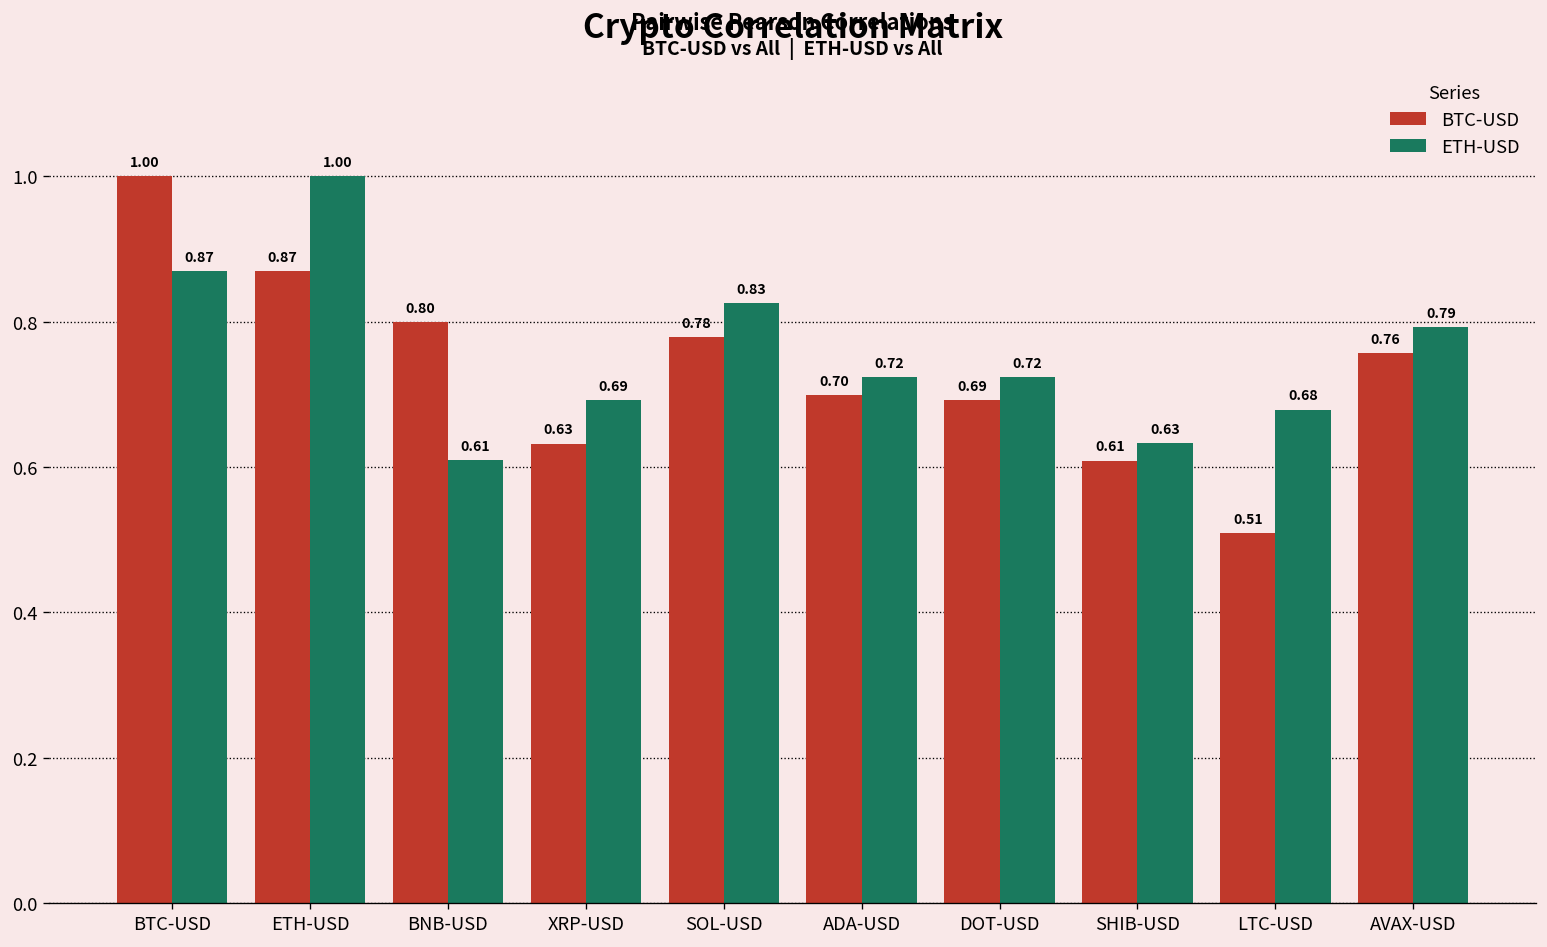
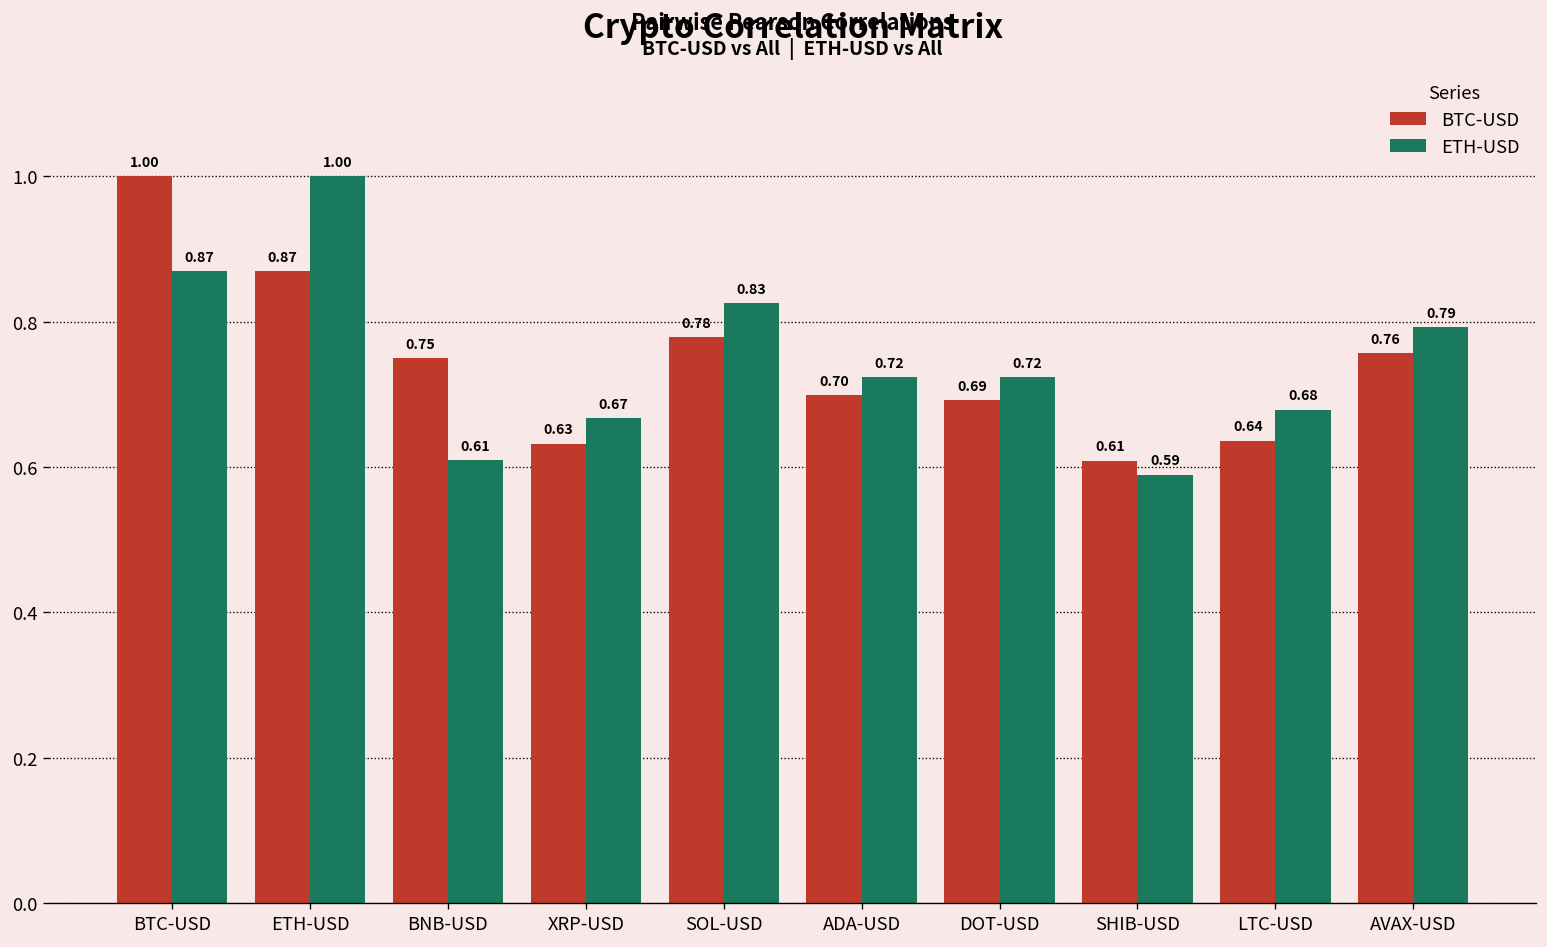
  {
    "BTC-USD": {
      "BTC-USD": 1.00,
      "ETH-USD": 0.87,
-     "BNB-USD": 0.80,
+     "BNB-USD": 0.75,
      "XRP-USD": 0.63,
      "SOL-USD": 0.78,
      "ADA-USD": 0.70,
      "DOT-USD": 0.69,
      "SHIB-USD": 0.61,
-     "LTC-USD": 0.51,
+     "LTC-USD": 0.64,
      "AVAX-USD": 0.76
    },
    "ETH-USD": {
      "BTC-USD": 0.87,
      "ETH-USD": 1.00,
      "BNB-USD": 0.61,
-     "XRP-USD": 0.69,
+     "XRP-USD": 0.67,
      "SOL-USD": 0.83,
      "ADA-USD": 0.72,
      "DOT-USD": 0.72,
-     "SHIB-USD": 0.63,
+     "SHIB-USD": 0.59,
      "LTC-USD": 0.68,
      "AVAX-USD": 0.79
    }
  }
